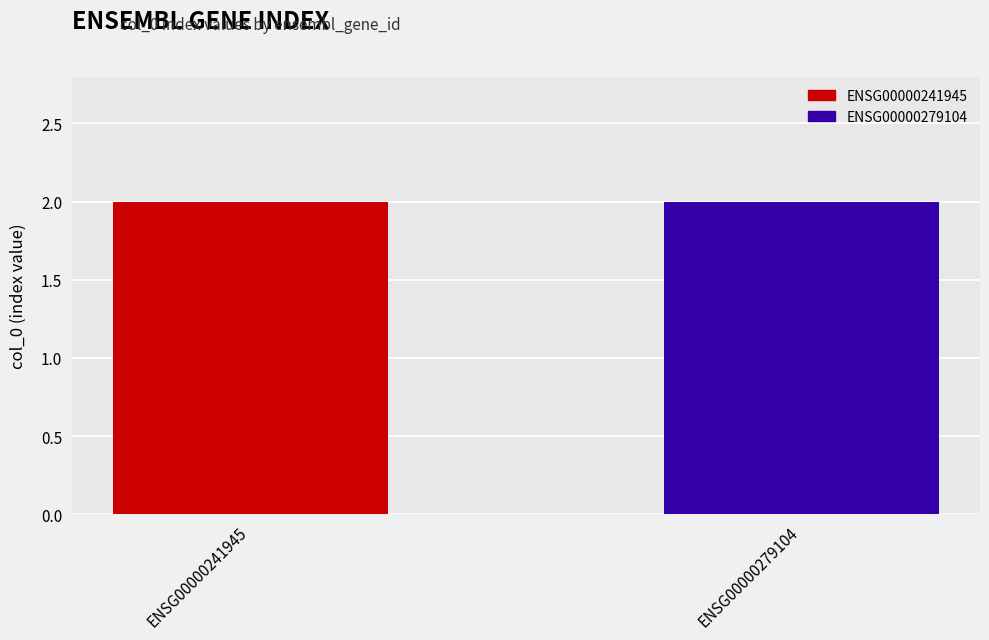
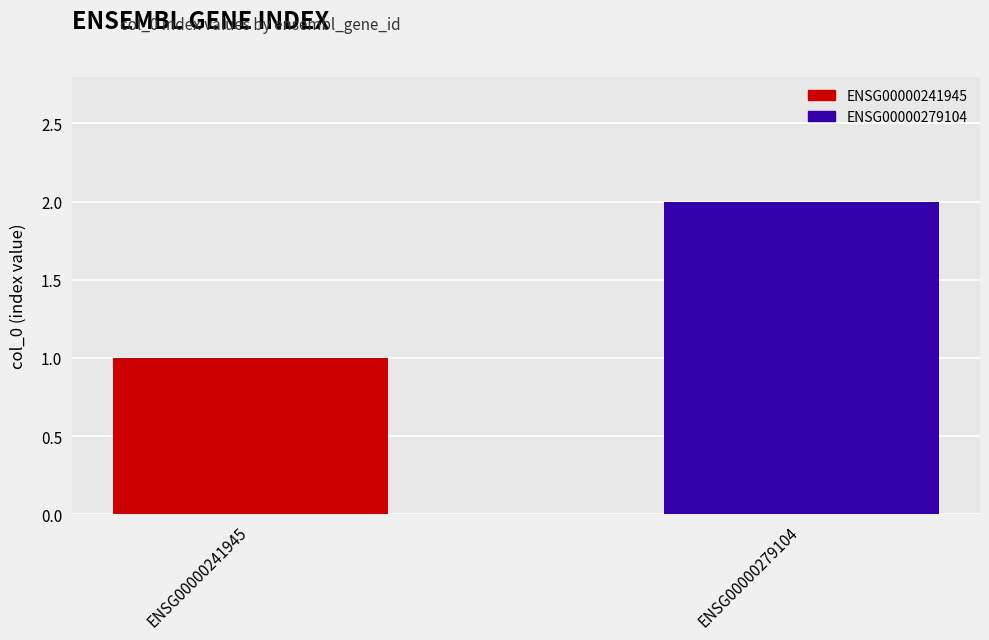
  {
-   "ENSG00000241945": 2,
+   "ENSG00000241945": 1,
    "ENSG00000279104": 2
  }
